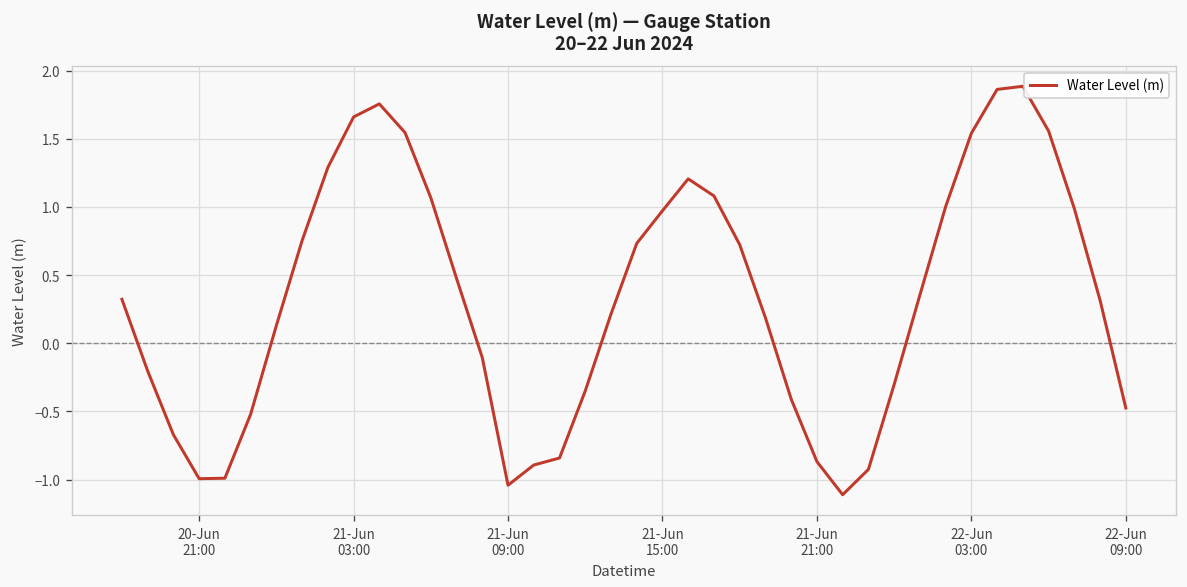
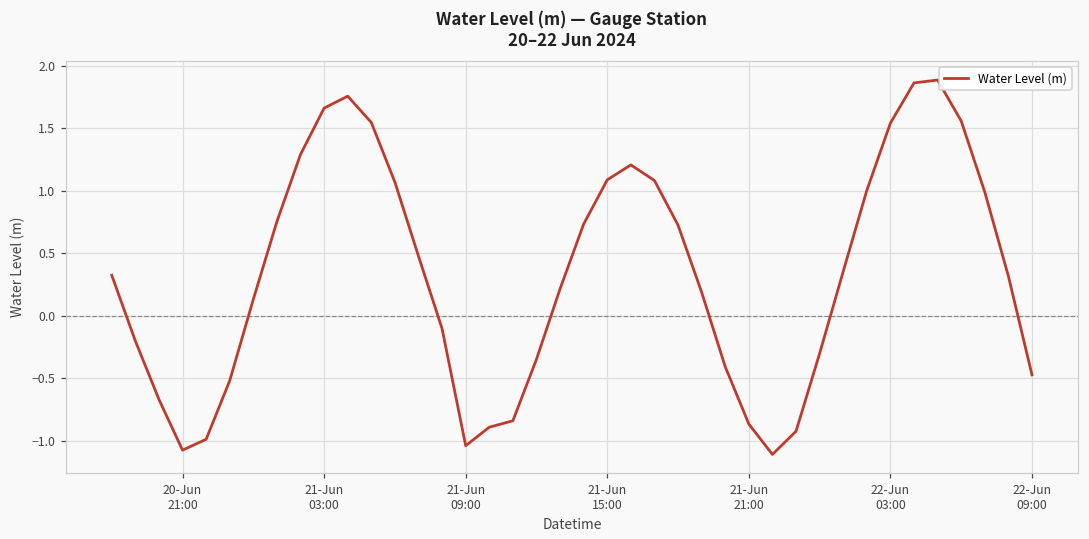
  {
-   "20-Jun 21:00": -0.99,
+   "20-Jun 21:00": -1.08,
    "21-Jun 03:00": 1.66,
    "21-Jun 09:00": -1.04,
-   "21-Jun 15:00": 0.97,
+   "21-Jun 15:00": 1.09,
    "21-Jun 21:00": -0.87,
    "22-Jun 03:00": 1.54,
    "22-Jun 09:00": -0.47
  }
